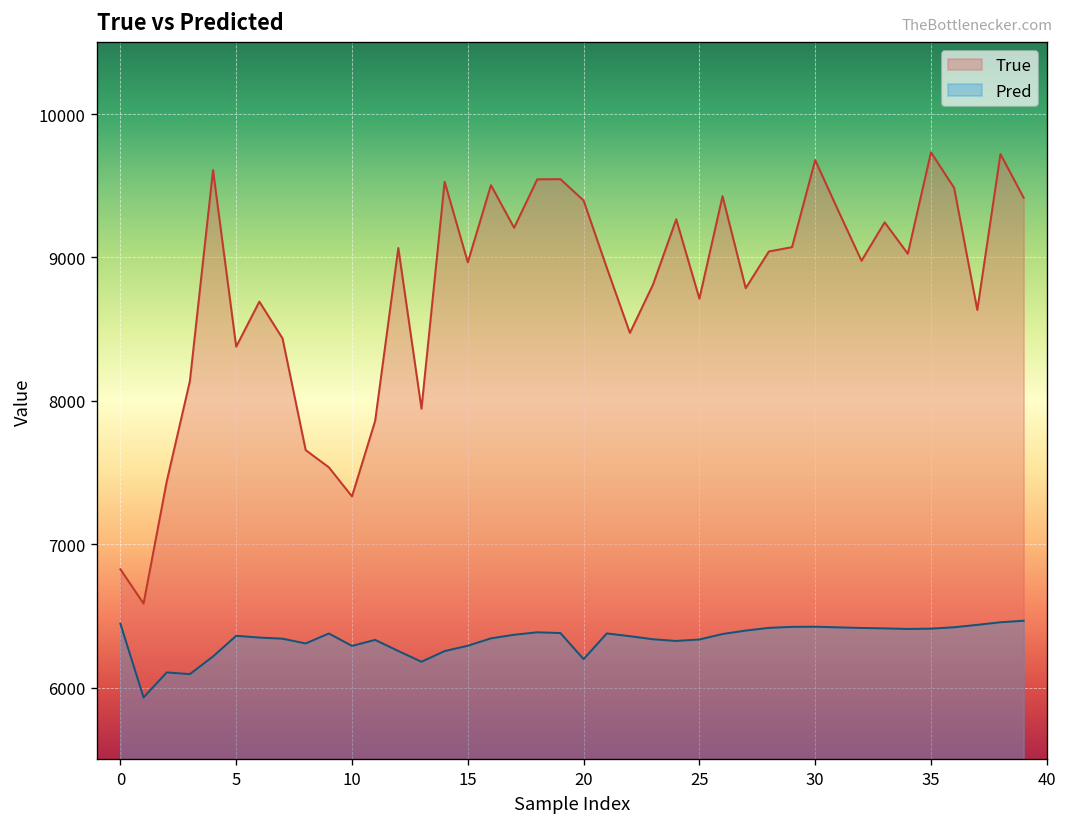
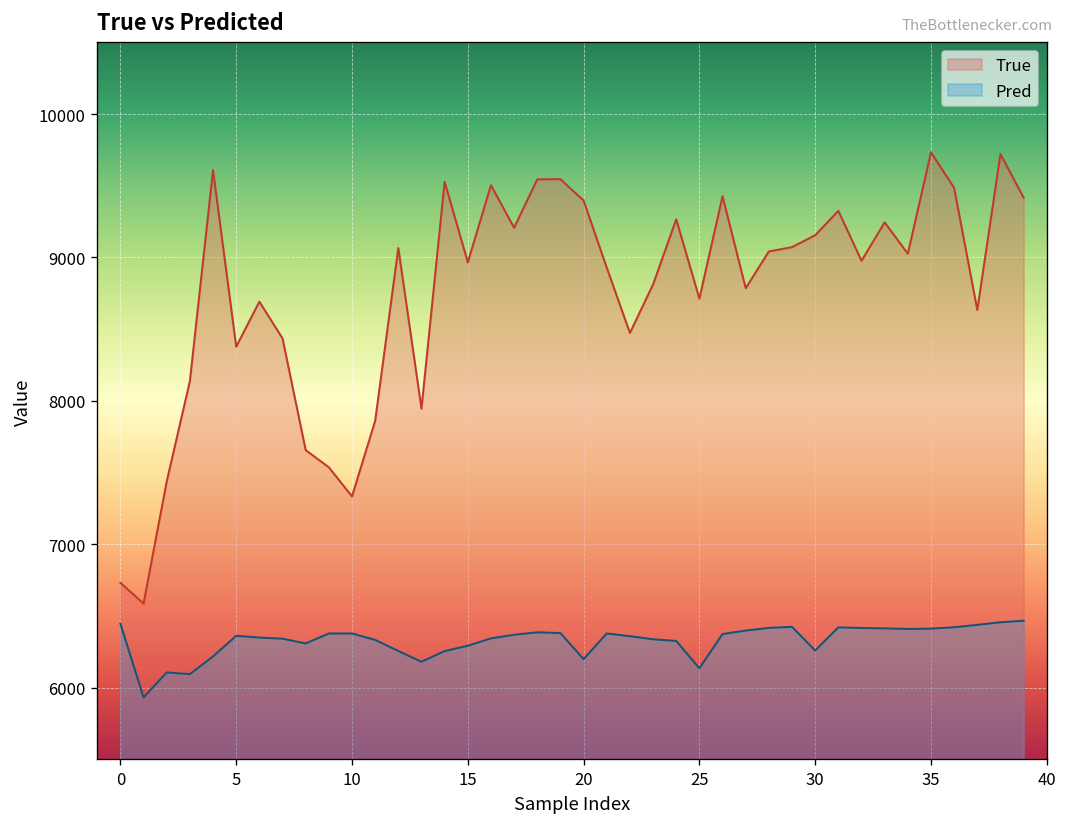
  {
    "True": {
-     "0": 6830,
+     "0": 6730,
      "5": 8380,
      "10": 7330,
      "15": 8970,
      "20": 9400,
      "25": 8710,
-     "30": 9680,
+     "30": 9160,
      "35": 9730
    },
    "Pred": {
      "0": 6450,
      "5": 6360,
-     "10": 6290,
+     "10": 6380,
      "15": 6290,
      "20": 6200,
-     "25": 6340,
-     "30": 6430,
+     "25": 6140,
+     "30": 6260,
      "35": 6410
    }
  }
